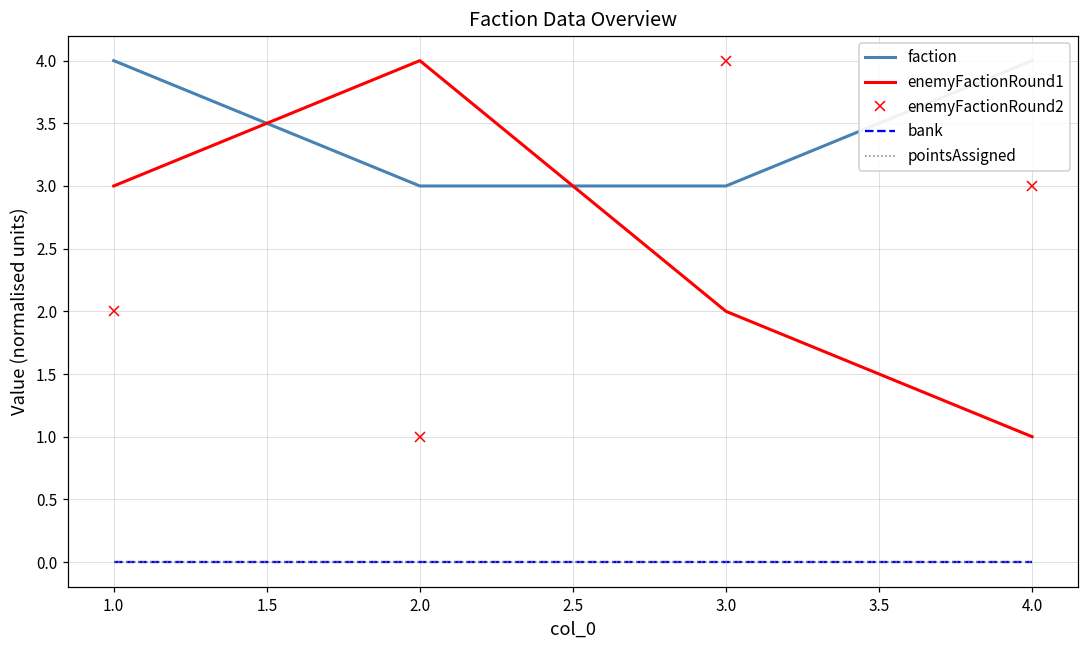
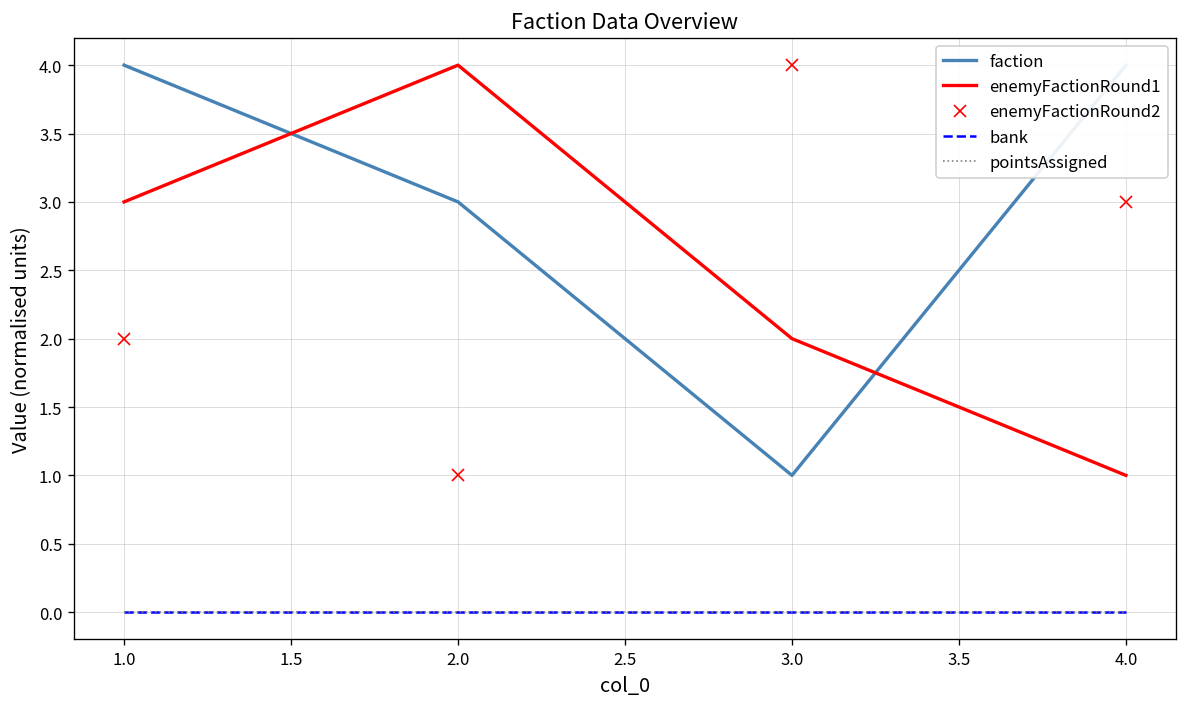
  {
    "faction": {
      "1.0": 4,
      "2.0": 3,
-     "3.0": 3
+     "3.0": 1
    },
    "pointsAssigned": {
      "1.0": 0,
      "2.0": 0,
      "3.0": 0,
      "4.0": 0
    }
  }
